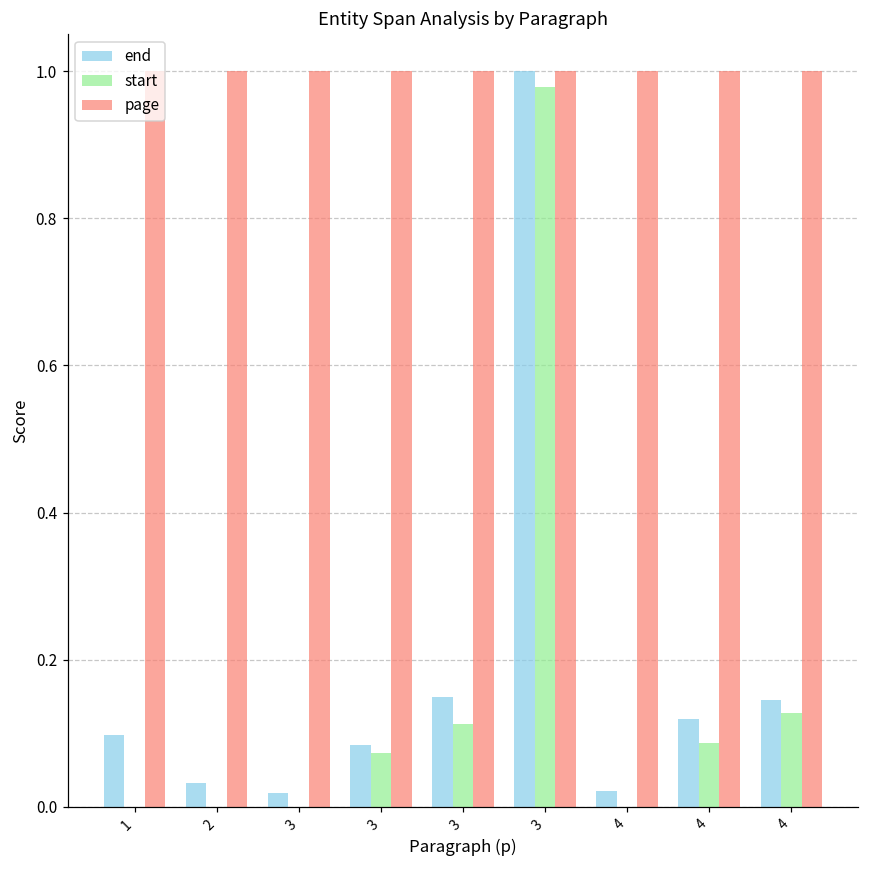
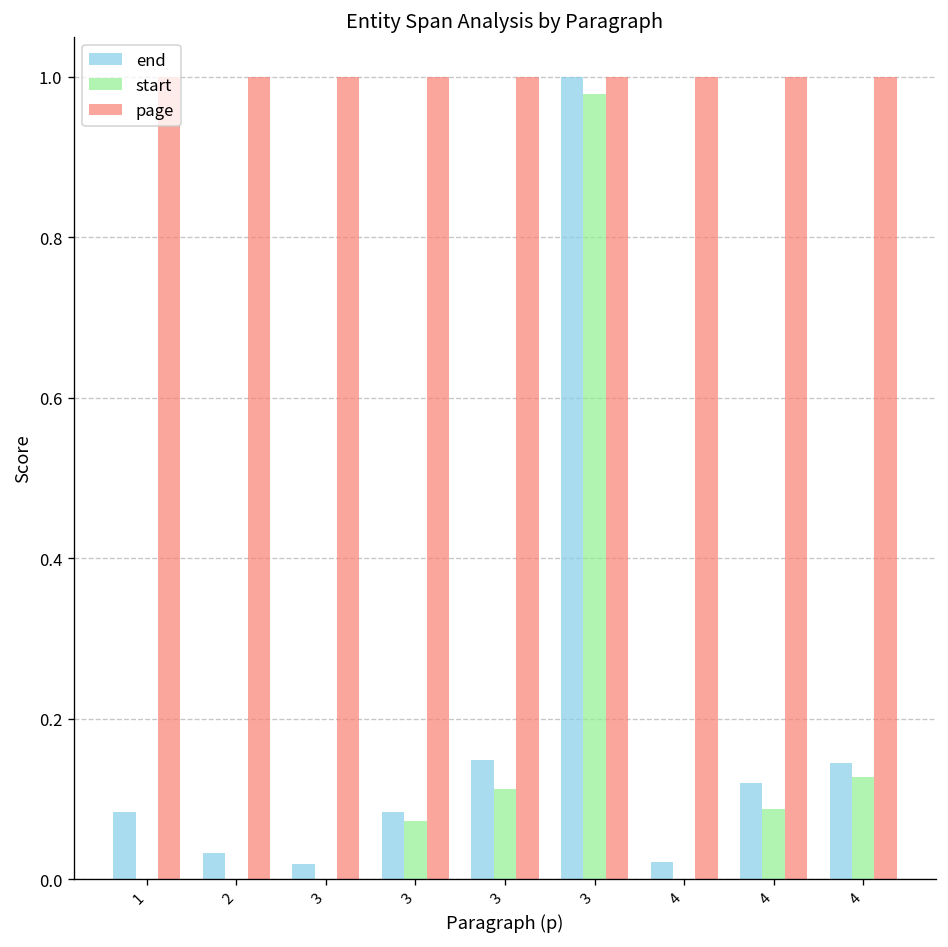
  {
    "end": {
-     "1": 0.10,
+     "1": 0.08,
      "2": 0.03
    },
    "start": {
      "1": 0.00,
      "2": 0.00
    },
    "page": {
      "2": 1.00
    }
  }
